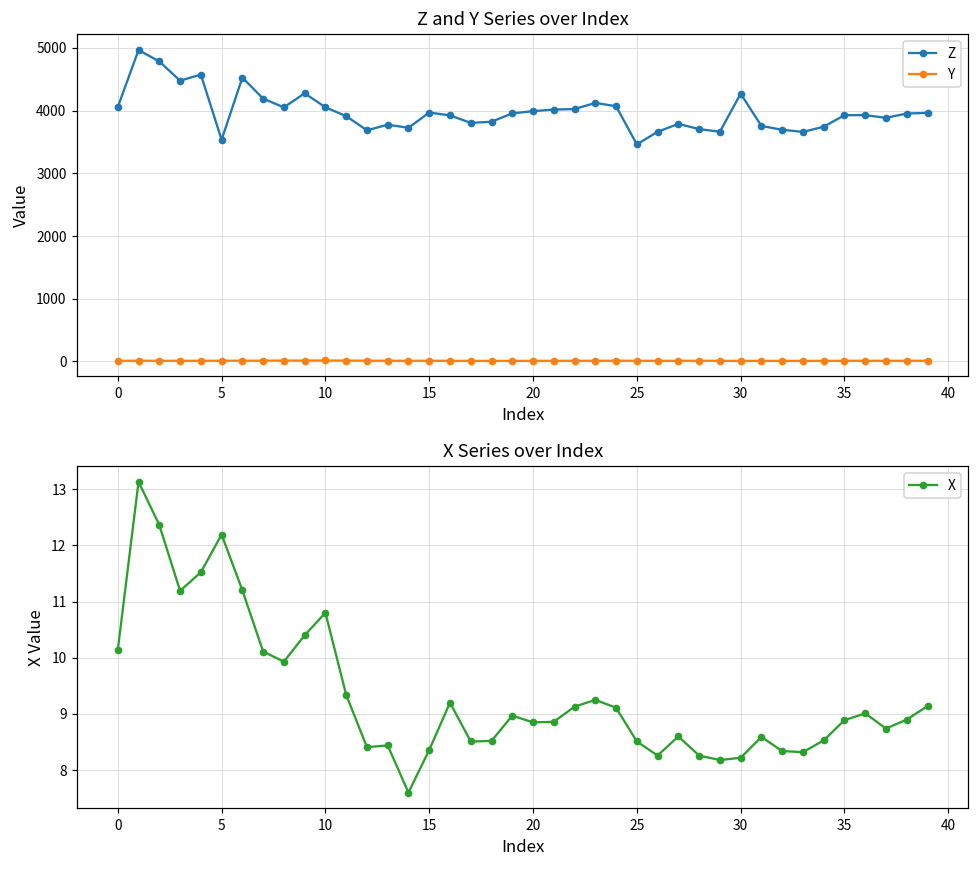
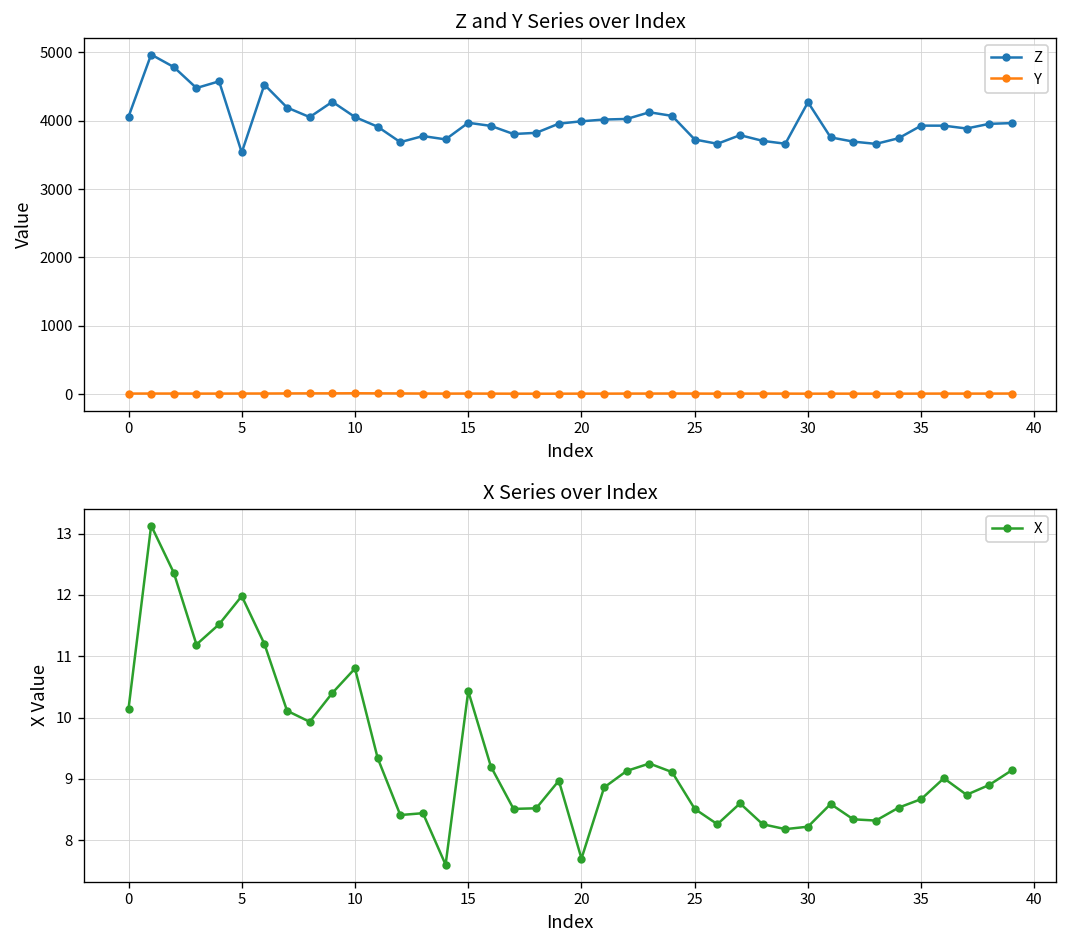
  {
    "Z and Y Series over Index": {
      "Z": {
        "0": 4100,
        "5": 3500,
        "10": 4100,
        "15": 4000,
        "20": 4000,
-       "25": 3500,
+       "25": 3700,
        "30": 4300,
        "35": 3900
      },
      "Y": {
        "0": 0,
        "5": 0,
        "10": 0,
        "15": 0,
        "20": 0,
        "25": 0,
        "30": 0,
        "35": 0
      }
    },
    "X Series over Index": {
      "0": 10.1,
-     "5": 12.2,
+     "5": 12.0,
      "10": 10.8,
-     "15": 8.4,
-     "20": 8.9,
+     "15": 10.4,
+     "20": 7.7,
      "25": 8.5,
      "30": 8.2,
-     "35": 8.9
+     "35": 8.7
    }
  }
